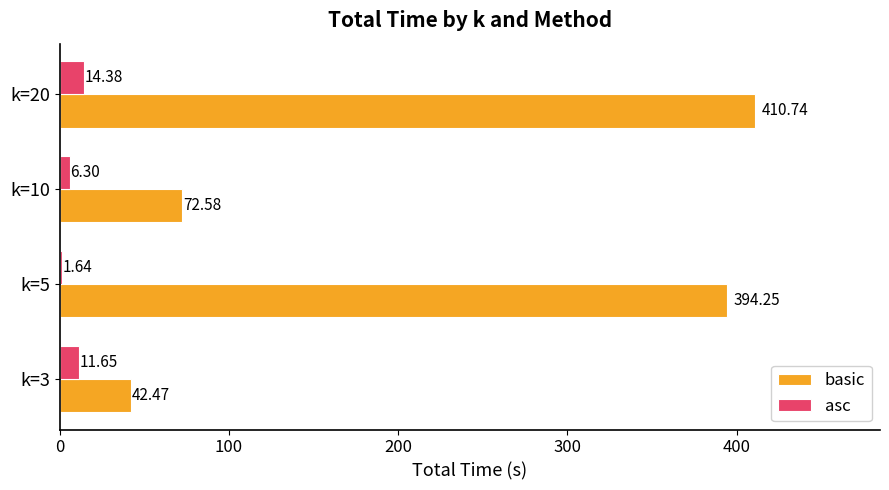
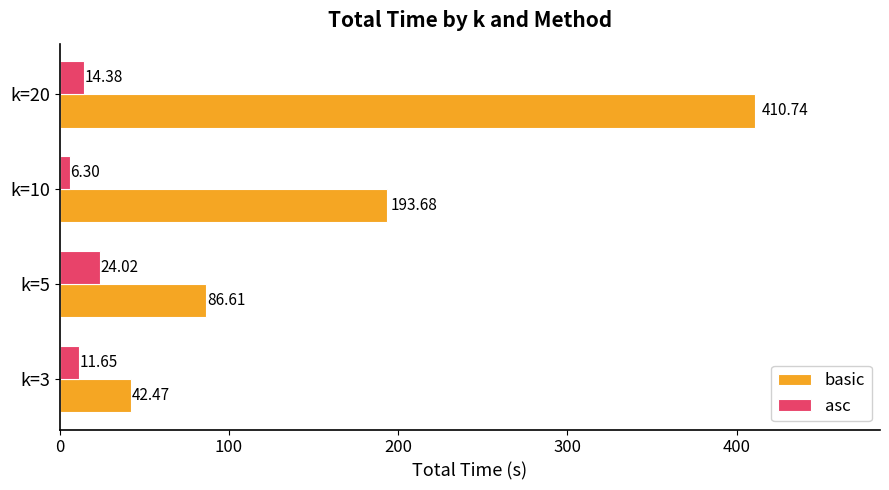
  {
    "basic": {
      "k=20": 410.74,
-     "k=10": 72.58,
-     "k=5": 394.25,
+     "k=10": 193.68,
+     "k=5": 86.61,
      "k=3": 42.47
    },
    "asc": {
      "k=20": 14.38,
      "k=10": 6.30,
-     "k=5": 1.64,
+     "k=5": 24.02,
      "k=3": 11.65
    }
  }
